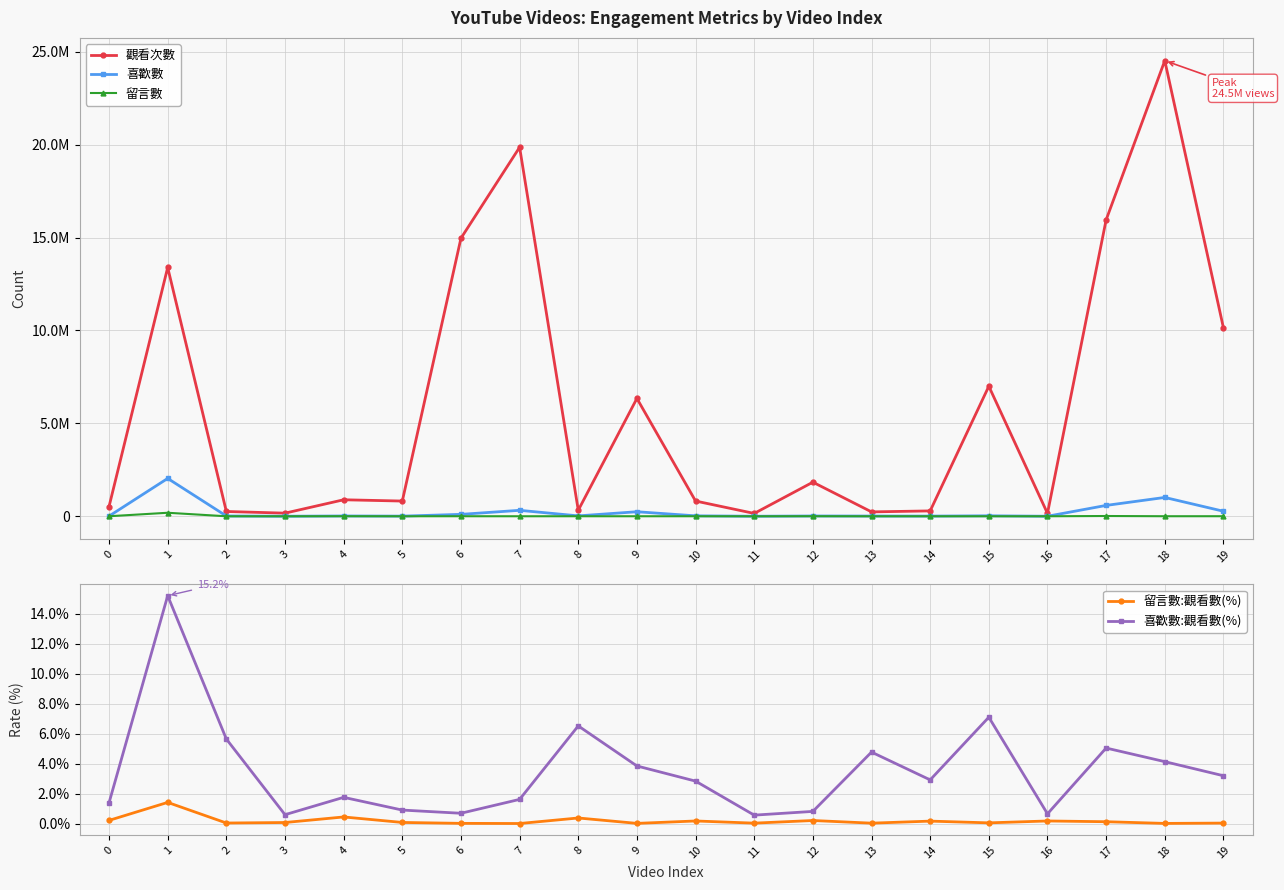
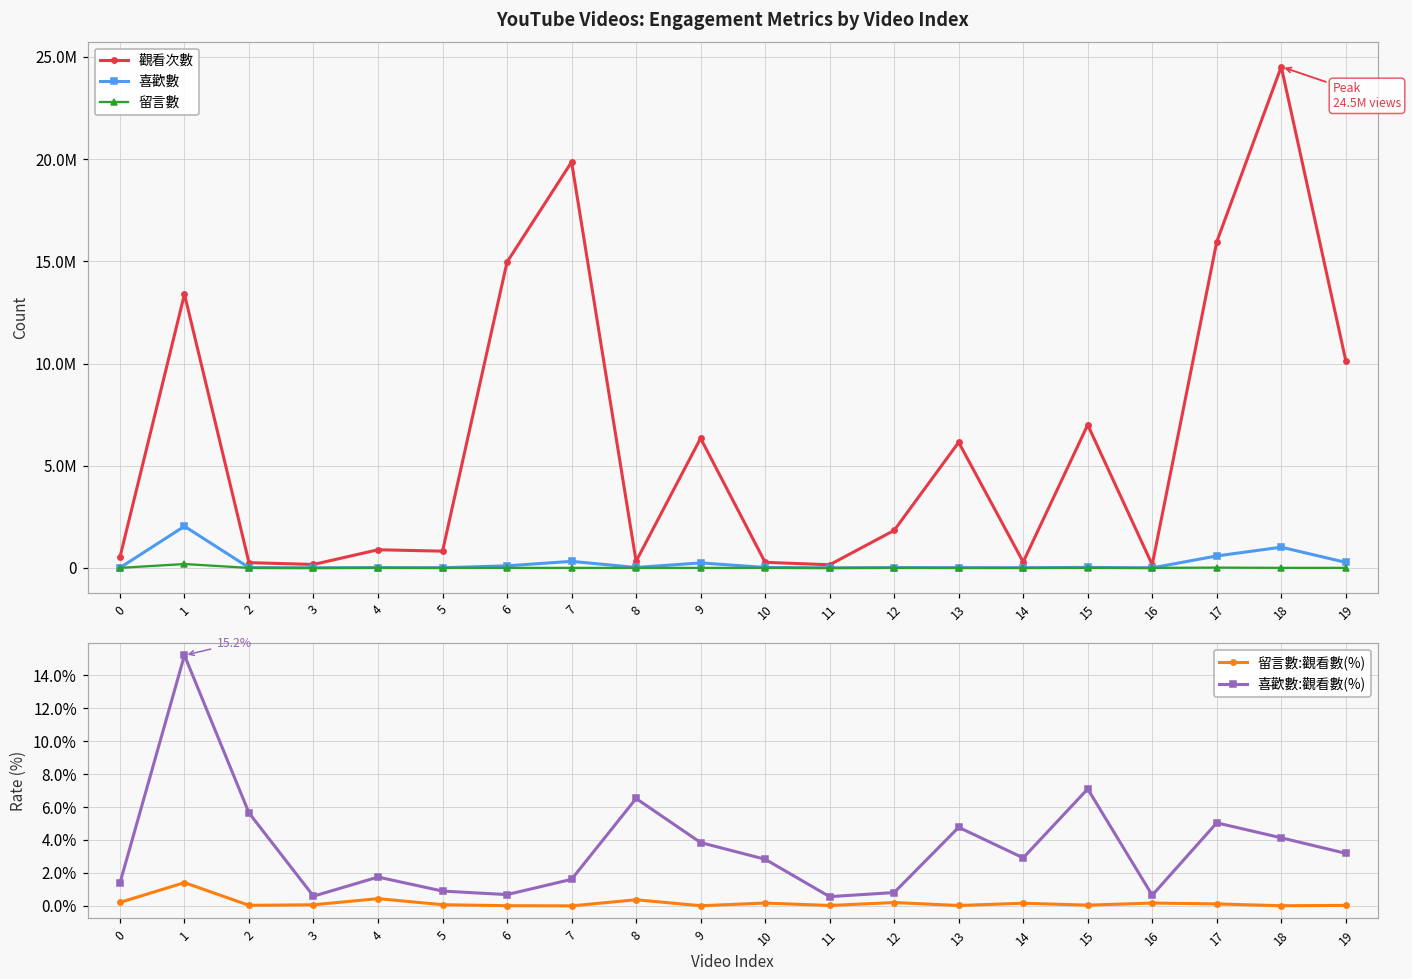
  {
    "YouTube Videos: Engagement Metrics by Video Index": {
      "觀看次數": {
        "0": 500000,
        "1": 13400000,
        "2": 300000,
        "3": 200000,
        "4": 900000,
        "5": 800000,
        "6": 15000000,
        "7": 19900000,
        "8": 300000,
        "9": 6300000,
-       "10": 800000,
+       "10": 300000,
        "11": 200000,
        "12": 1800000,
-       "13": 200000,
+       "13": 6100000,
        "14": 300000,
        "15": 7000000,
        "16": 200000,
        "17": 16000000,
        "19": 10100000
      },
      "喜歡數": {
        "1": 2000000,
        "7": 300000,
        "9": 200000,
        "17": 600000,
        "18": 1000000,
        "19": 300000
      },
      "留言數": {
        "1": 200000,
        "7": 0,
        "9": 0,
        "17": 0,
        "18": 0,
        "19": 0
      }
    }
  }
